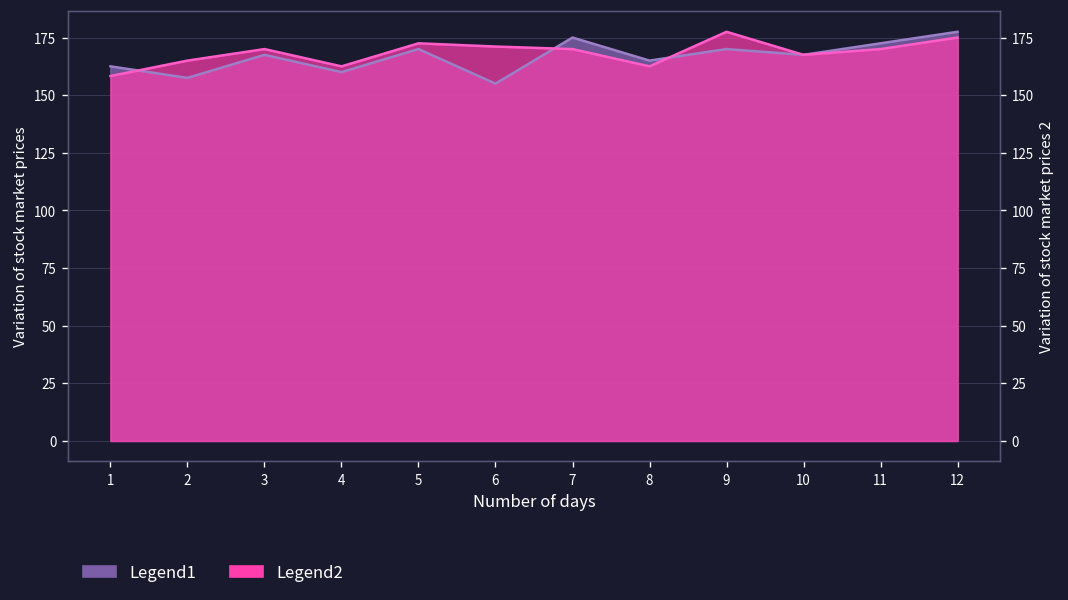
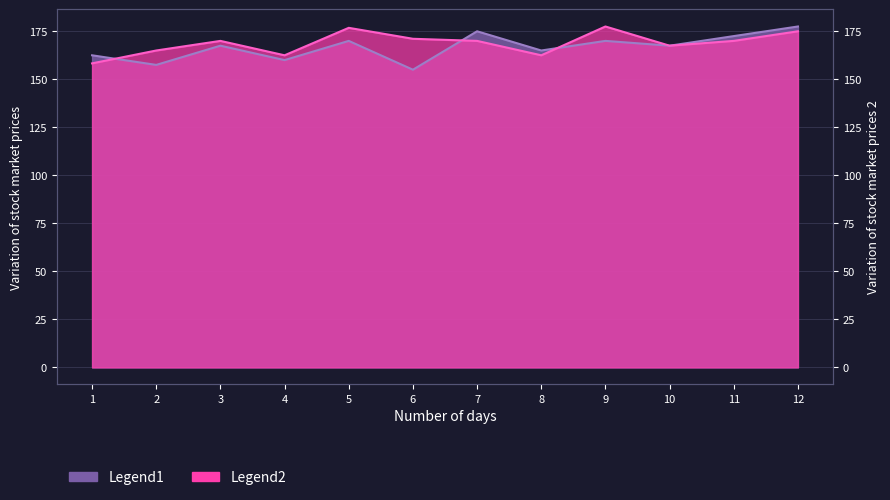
  {
    "Legend1": {
      "1": 163,
      "2": 158,
      "3": 168,
      "4": 160,
      "5": 170,
      "6": 155,
      "7": 175,
      "8": 165,
      "9": 170,
      "11": 173,
      "12": 178
    },
    "Legend2": {
      "1": 158,
      "2": 165,
      "3": 170,
      "4": 163,
-     "5": 173,
+     "5": 177,
      "6": 171,
      "7": 170,
      "8": 163,
      "9": 178,
      "11": 170,
      "12": 175
    }
  }
